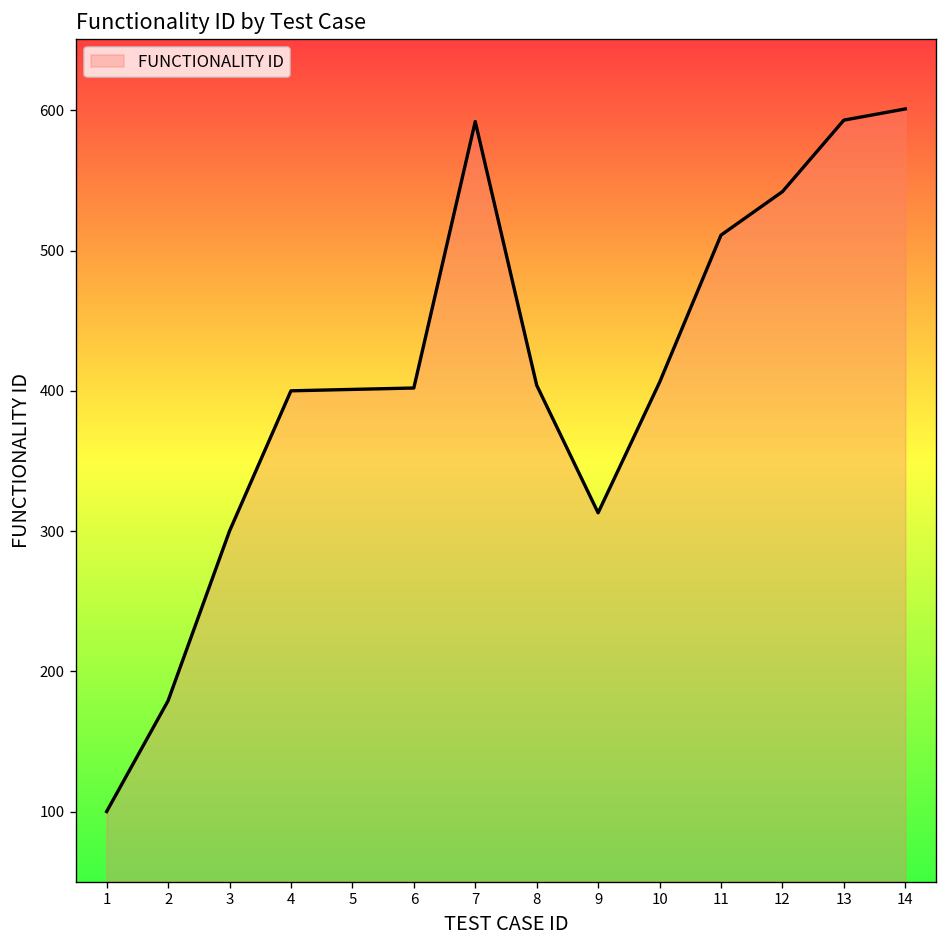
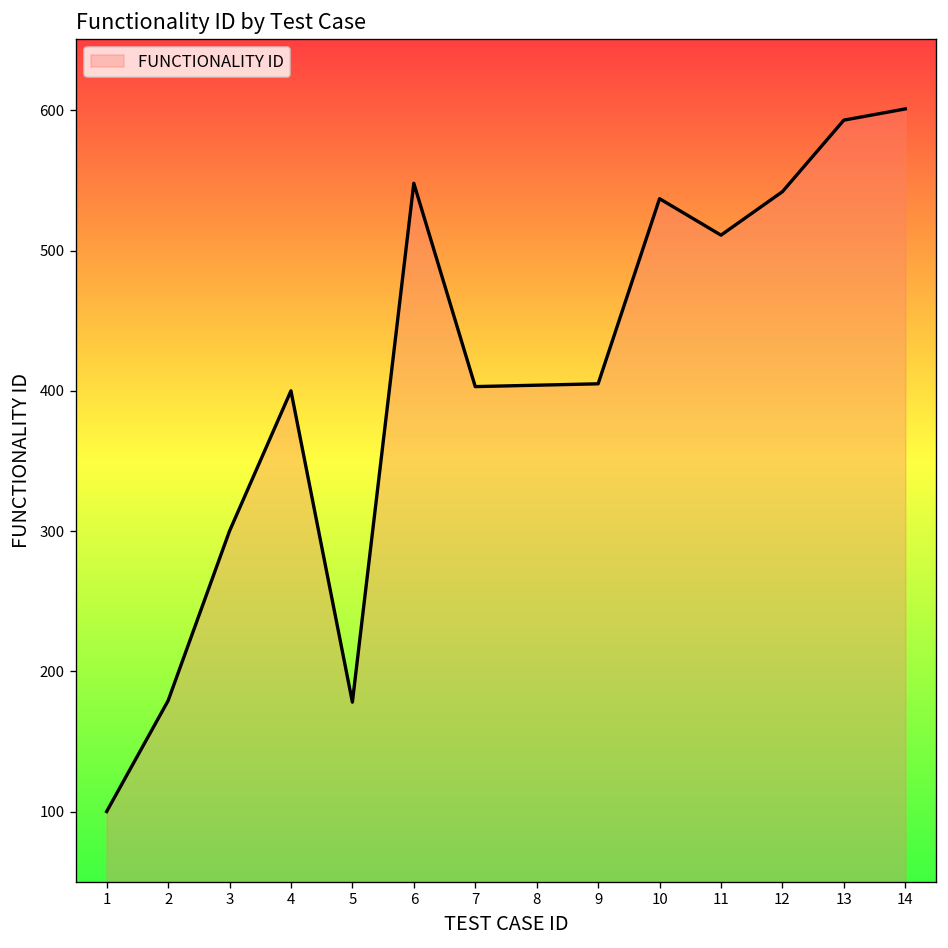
  {
    "1": 100,
    "2": 179,
    "3": 300,
    "4": 400,
-   "5": 401,
-   "6": 402,
-   "7": 592,
+   "5": 178,
+   "6": 548,
+   "7": 403,
    "8": 404,
-   "9": 313,
-   "10": 406,
+   "9": 405,
+   "10": 537,
    "11": 511,
    "12": 542,
    "13": 593,
    "14": 601
  }
